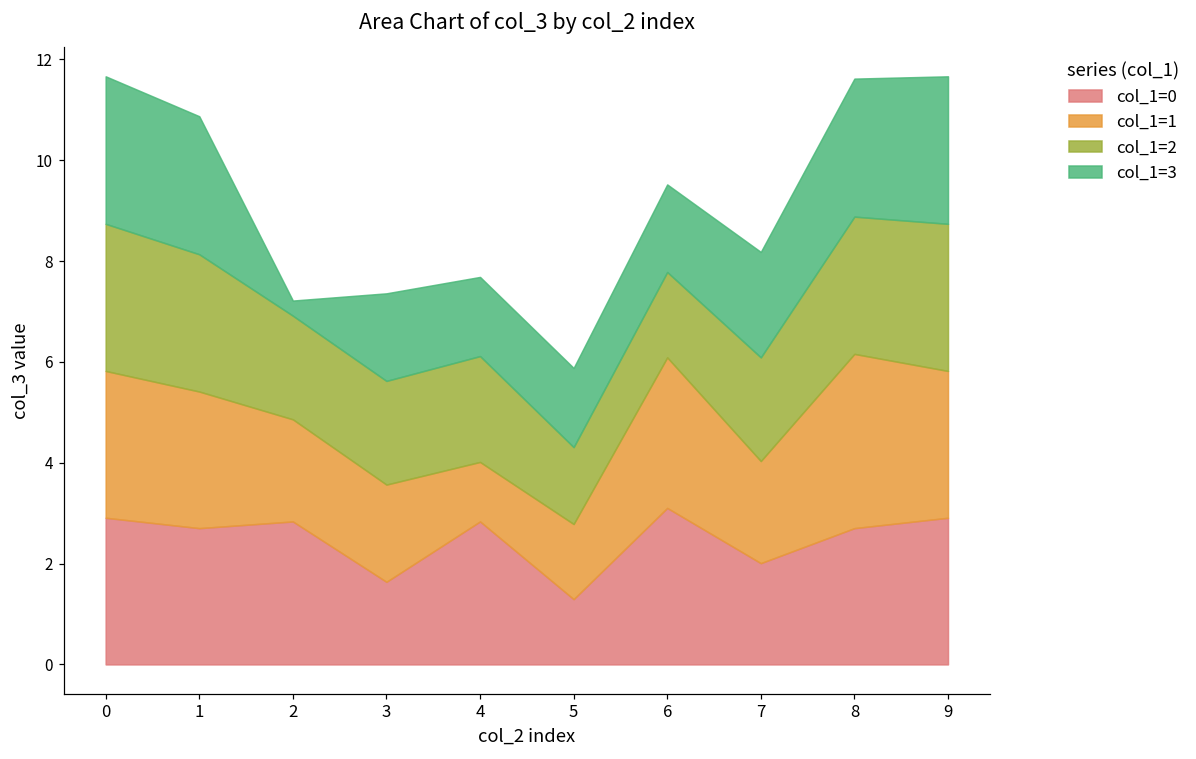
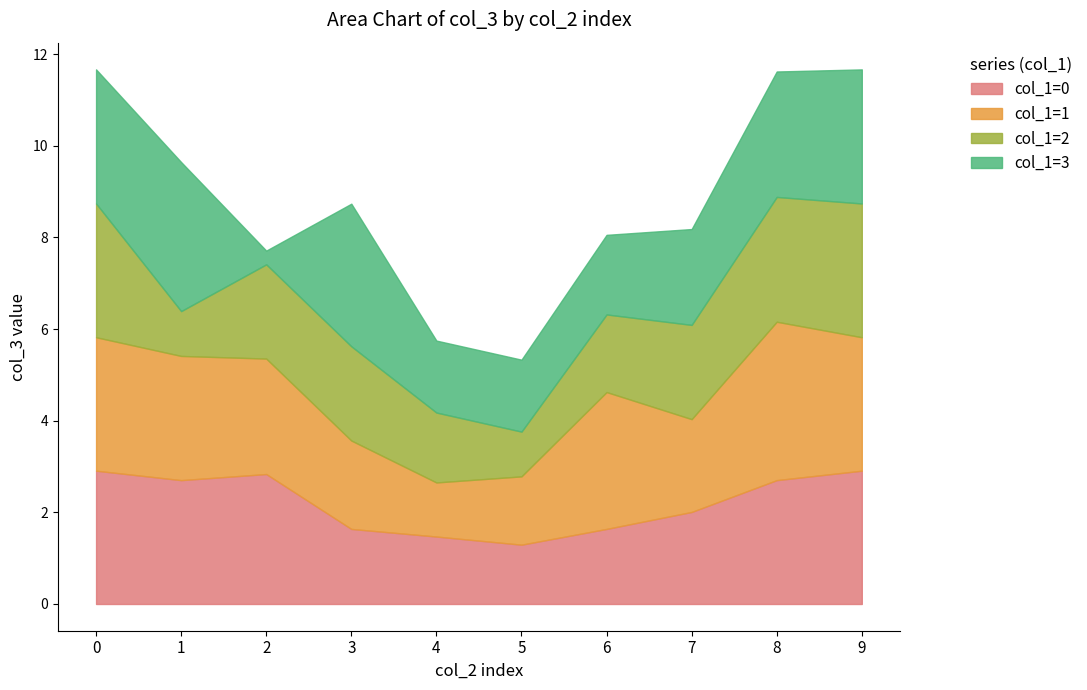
  {
    "col_1=0": {
      "0": 2.9,
      "1": 2.7,
      "2": 2.8,
      "3": 1.6,
-     "4": 2.8,
+     "4": 1.5,
      "5": 1.3,
-     "6": 3.1,
+     "6": 1.6,
      "7": 2.0,
      "8": 2.7,
      "9": 2.9
    },
    "col_1=1": {
      "0": 2.9,
      "1": 2.7,
-     "2": 2.0,
+     "2": 2.5,
      "3": 1.9,
      "4": 1.2,
      "5": 1.5,
      "6": 3.0,
      "7": 2.0,
      "8": 3.5,
      "9": 2.9
    },
    "col_1=2": {
      "0": 2.9,
-     "1": 2.7,
+     "1": 1.0,
      "2": 2.1,
      "3": 2.1,
-     "4": 2.1,
-     "5": 1.5,
+     "4": 1.5,
+     "5": 1.0,
      "6": 1.7,
      "7": 2.1,
      "8": 2.7,
      "9": 2.9
    },
    "col_1=3": {
      "0": 2.9,
-     "1": 2.7,
+     "1": 3.3,
      "2": 0.3,
-     "3": 1.7,
+     "3": 3.1,
      "4": 1.6,
      "5": 1.6,
      "6": 1.7,
      "7": 2.1,
      "8": 2.7,
      "9": 2.9
    }
  }
